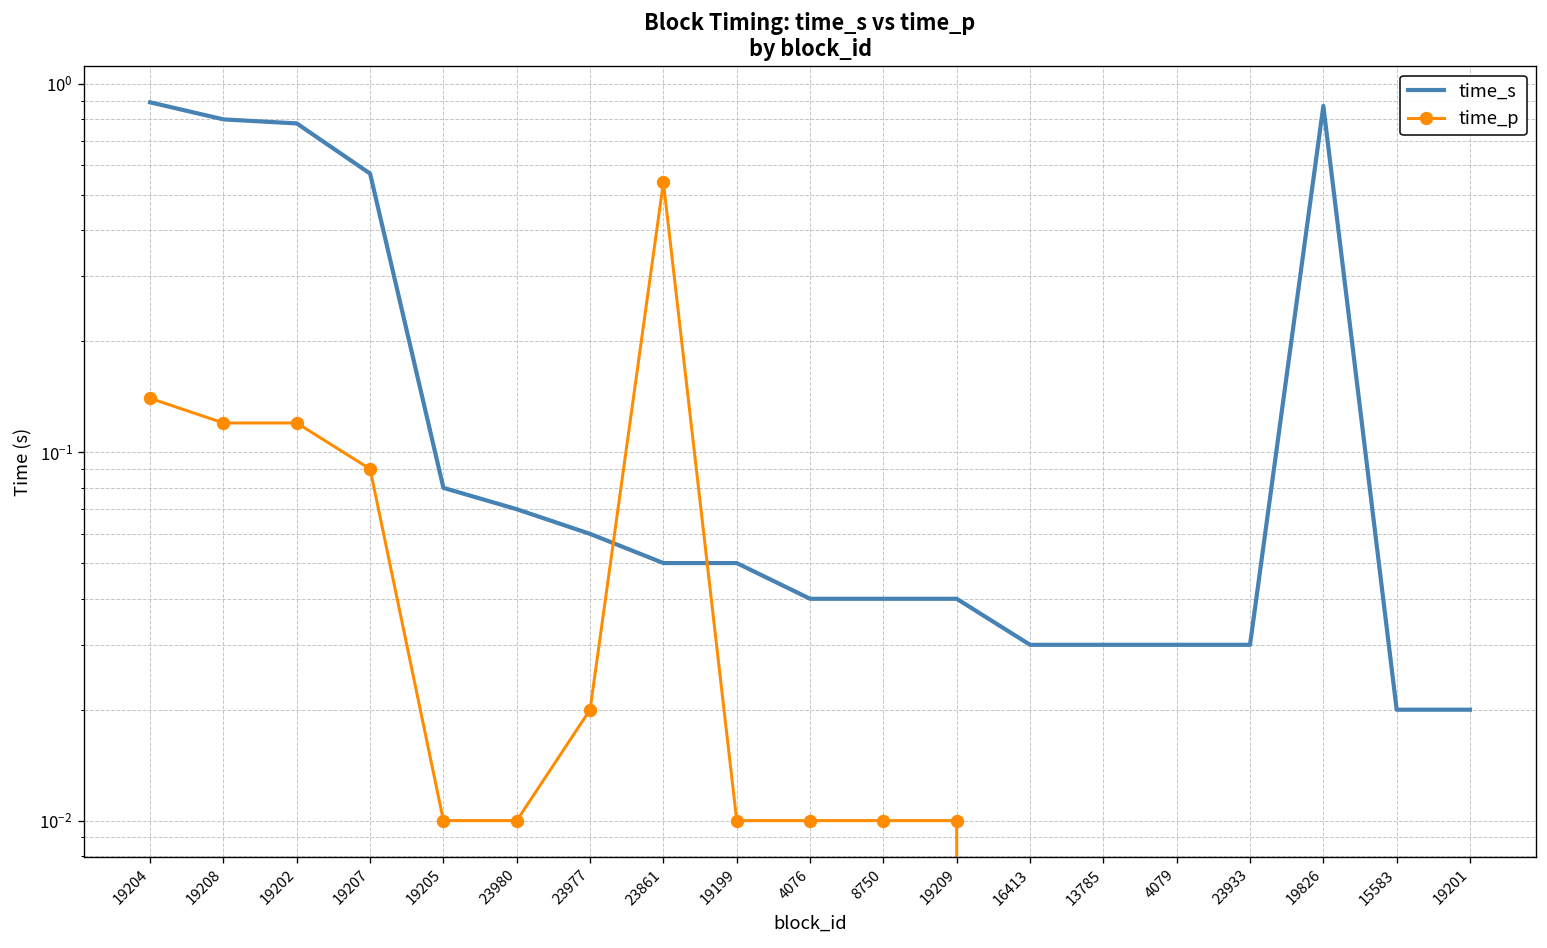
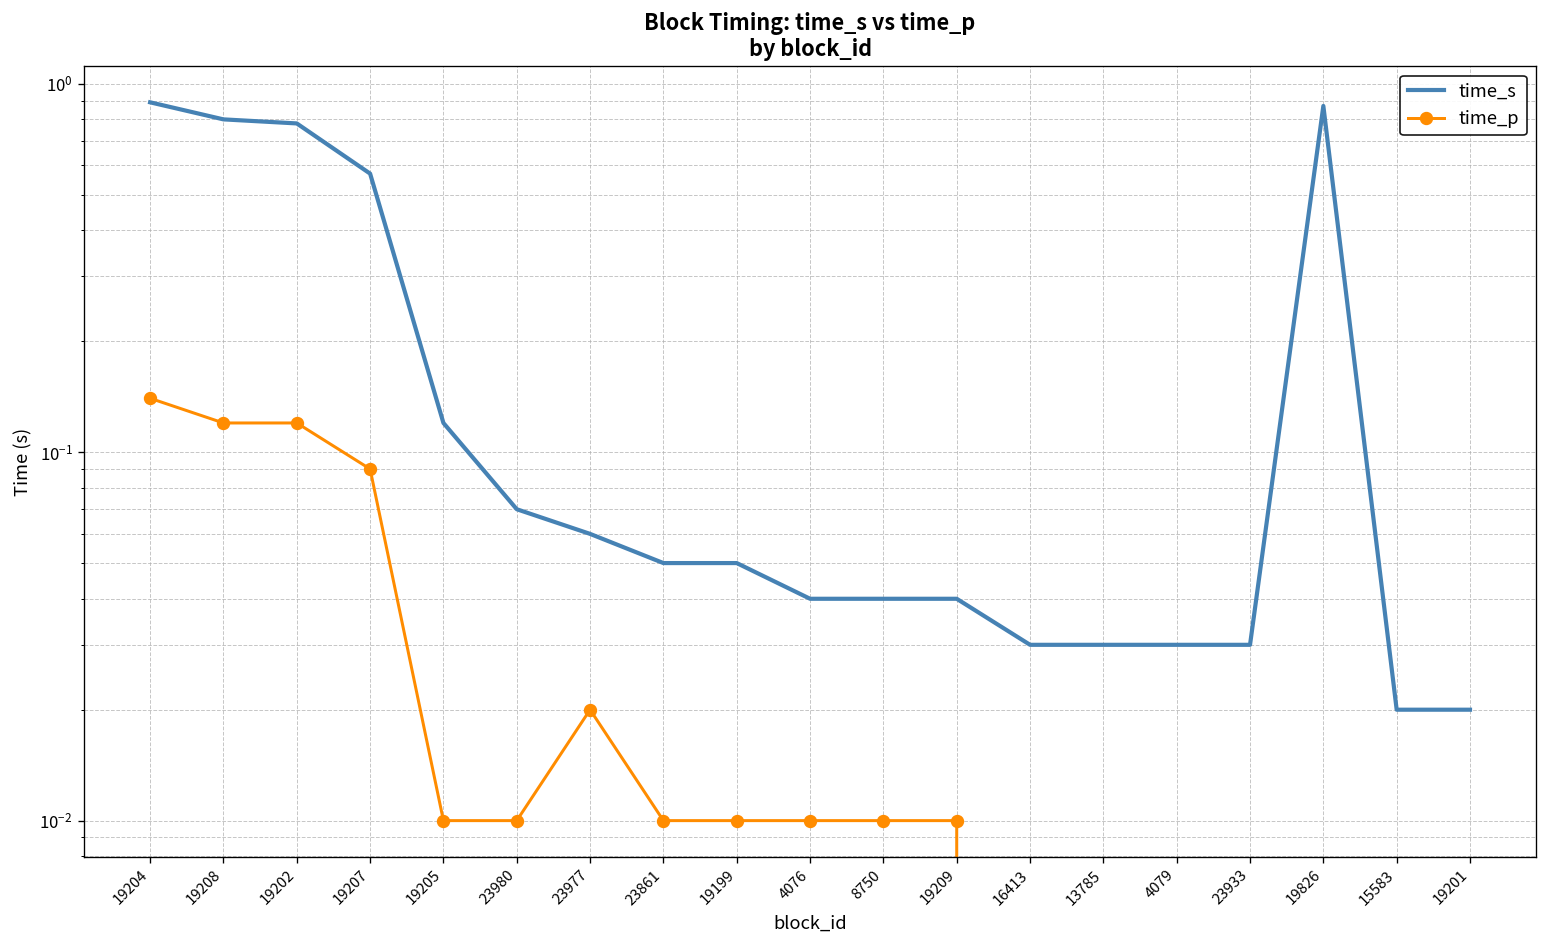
  {
    "time_s": {
      "19204": 0.89,
      "19208": 0.80,
      "19202": 0.78,
      "19207": 0.57,
-     "19205": 0.08,
+     "19205": 0.12,
      "23980": 0.07,
      "23977": 0.06,
      "23861": 0.05,
      "19199": 0.05,
      "4076": 0.04,
      "8750": 0.04,
      "19209": 0.04,
      "16413": 0.03,
      "13785": 0.03,
      "4079": 0.03,
      "23933": 0.03,
      "19826": 0.87,
      "15583": 0.02,
      "19201": 0.02
    },
    "time_p": {
      "19204": 0.14,
      "19208": 0.12,
      "19202": 0.12,
      "19207": 0.09,
      "19205": 0.01,
      "23980": 0.01,
      "23977": 0.02,
-     "23861": 0.54,
+     "23861": 0.01,
      "19199": 0.01,
      "4076": 0.01,
      "8750": 0.01,
      "19209": 0.01
    }
  }
